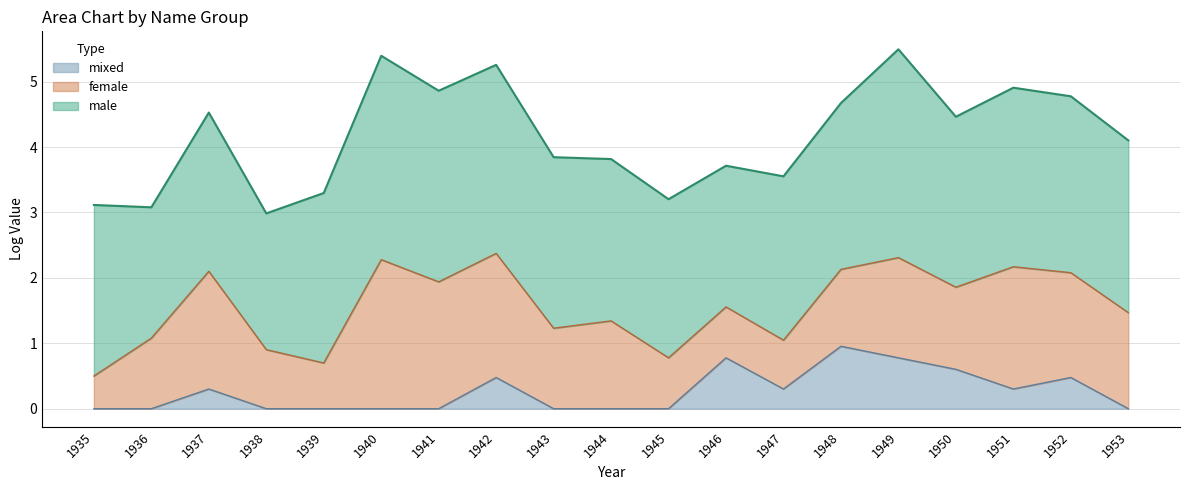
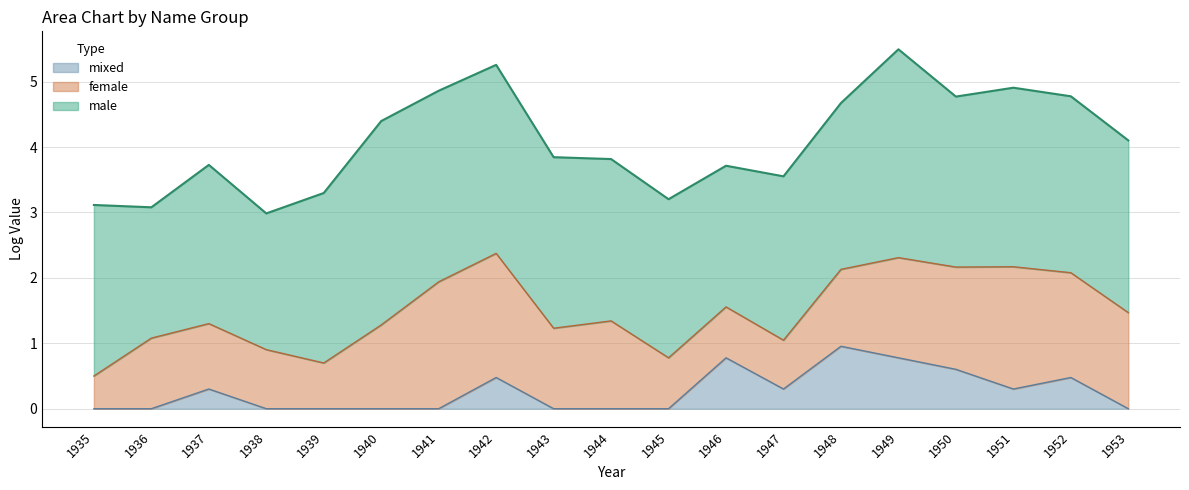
  {
    "female": {
      "1935": 0.5,
      "1936": 1.1,
-     "1937": 1.8,
+     "1937": 1.0,
      "1938": 0.9,
      "1939": 0.7,
-     "1940": 2.3,
+     "1940": 1.3,
      "1941": 1.9,
      "1942": 1.9,
      "1943": 1.2,
      "1944": 1.3,
      "1945": 0.8,
      "1946": 0.8,
      "1947": 0.7,
      "1948": 1.2,
      "1949": 1.5,
-     "1950": 1.3,
+     "1950": 1.6,
      "1951": 1.9,
      "1952": 1.6,
      "1953": 1.5
    }
  }
